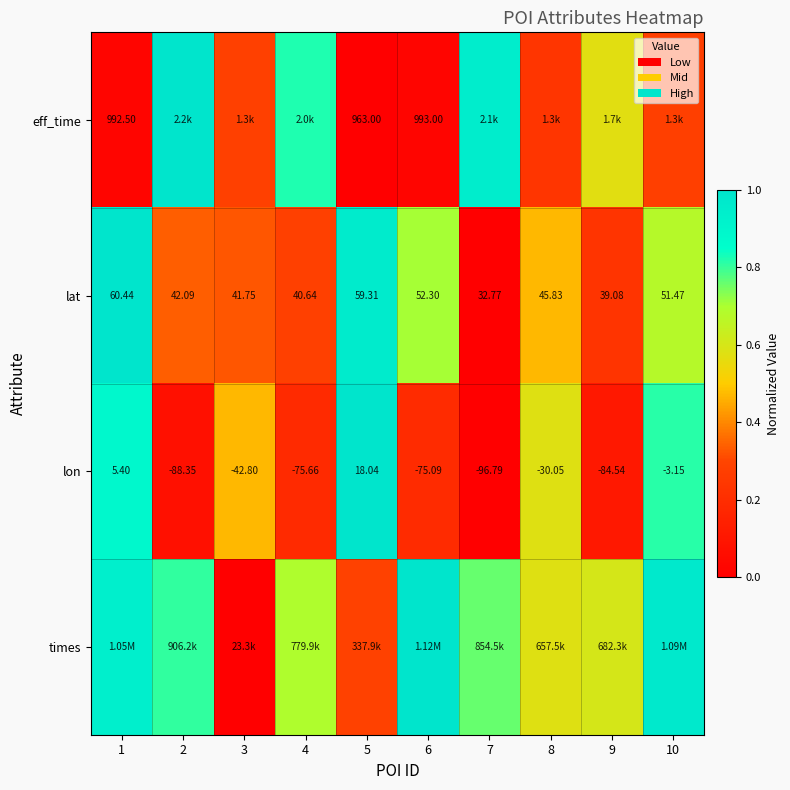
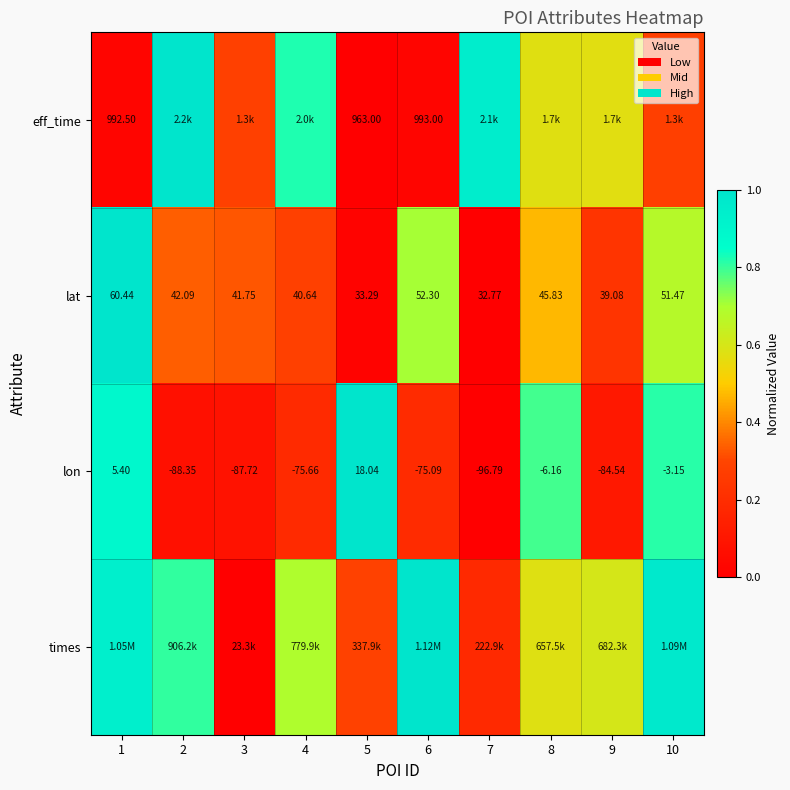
  {
    "eff_time": {
      "1": "992.50",
      "2": "2.2k",
      "3": "1.3k",
      "4": "2.0k",
      "5": "963.00",
      "6": "993.00",
      "7": "2.1k",
-     "8": "1.3k",
+     "8": "1.7k",
      "9": "1.7k",
      "10": "1.3k"
    },
    "lat": {
      "1": "60.44",
      "2": "42.09",
      "3": "41.75",
      "4": "40.64",
-     "5": "59.31",
+     "5": "33.29",
      "6": "52.30",
      "7": "32.77",
      "8": "45.83",
      "9": "39.08",
      "10": "51.47"
    },
    "lon": {
      "1": "5.40",
      "2": "-88.35",
-     "3": "-42.80",
+     "3": "-87.72",
      "4": "-75.66",
      "5": "18.04",
      "6": "-75.09",
      "7": "-96.79",
-     "8": "-30.05",
+     "8": "-6.16",
      "9": "-84.54",
      "10": "-3.15"
    },
    "times": {
      "1": "1.05M",
      "2": "906.2k",
      "3": "23.3k",
      "4": "779.9k",
      "5": "337.9k",
      "6": "1.12M",
-     "7": "854.5k",
+     "7": "222.9k",
      "8": "657.5k",
      "9": "682.3k",
      "10": "1.09M"
    }
  }
